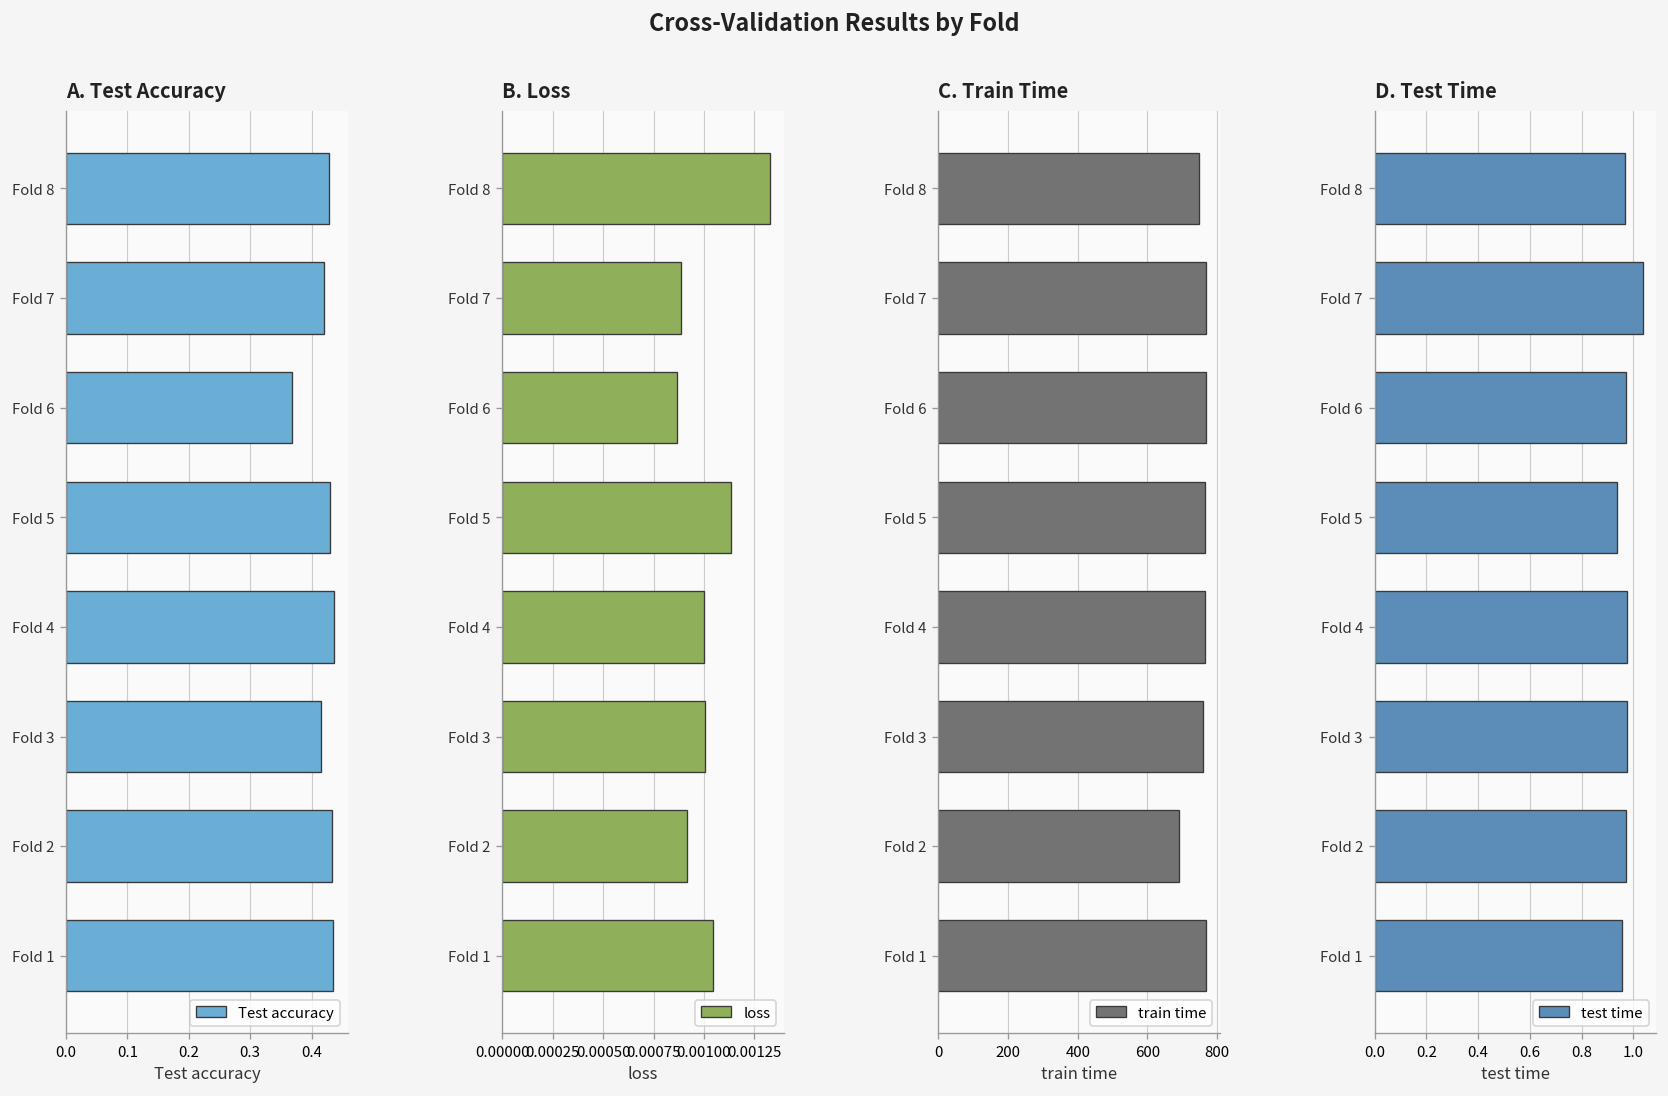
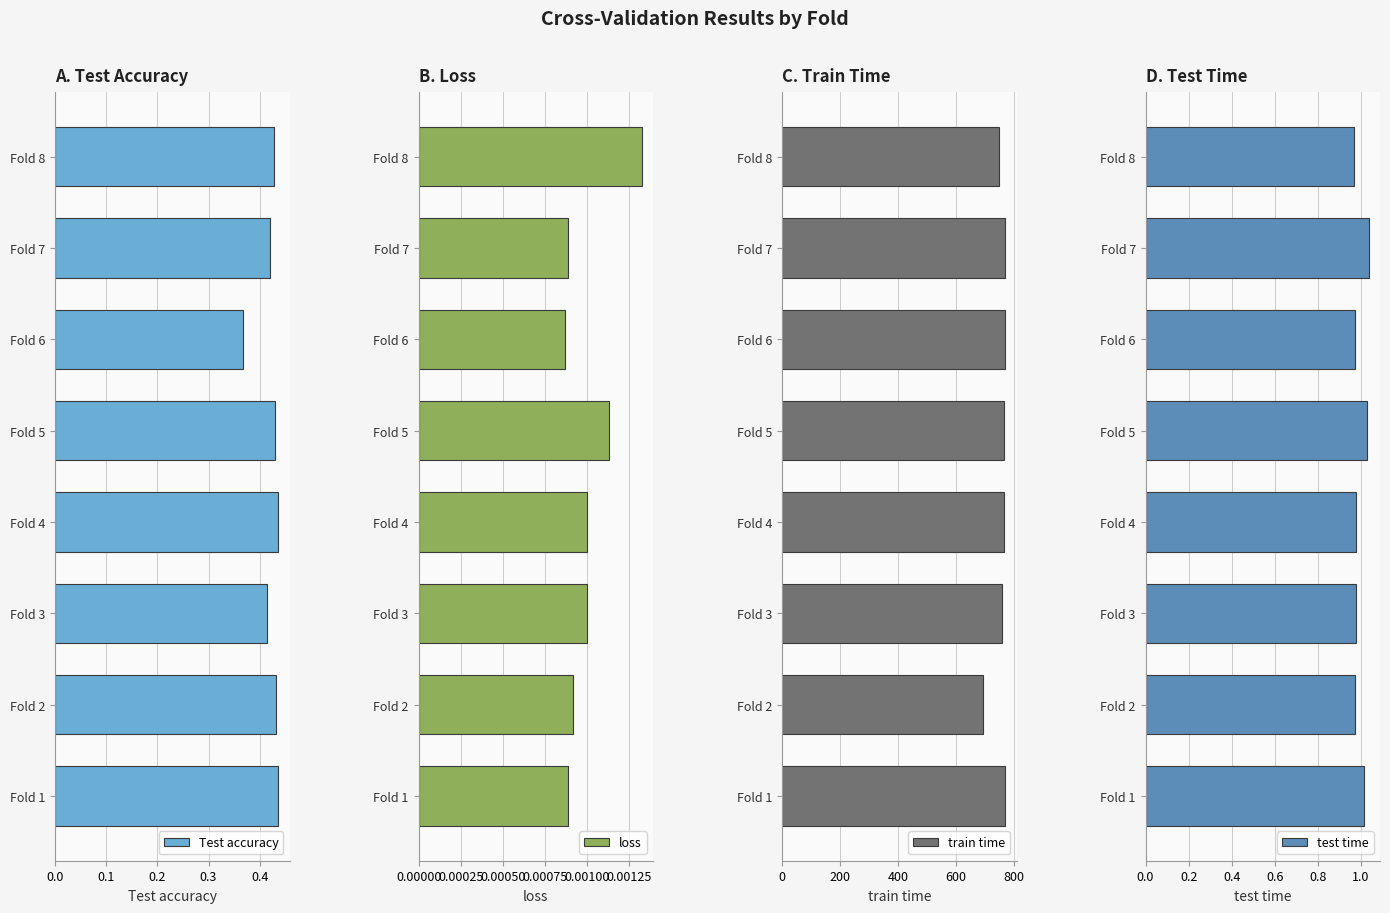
  {
    "A. Test Accuracy": {
      "Fold 8": 0.43,
      "Fold 7": 0.42,
      "Fold 6": 0.37,
      "Fold 5": 0.43,
      "Fold 4": 0.44,
      "Fold 3": 0.41,
      "Fold 2": 0.43,
      "Fold 1": 0.44
    },
    "B. Loss": {
      "Fold 8": 0.00133,
      "Fold 7": 0.00089,
      "Fold 6": 0.00087,
      "Fold 5": 0.00113,
      "Fold 4": 0.00100,
      "Fold 3": 0.00100,
      "Fold 2": 0.00092,
-     "Fold 1": 0.00105
+     "Fold 1": 0.00089
    },
    "C. Train Time": {
      "Fold 8": 750,
      "Fold 7": 770,
      "Fold 6": 770,
      "Fold 5": 760,
      "Fold 4": 760,
      "Fold 3": 760,
      "Fold 2": 690,
      "Fold 1": 770
    },
    "D. Test Time": {
      "Fold 8": 0.97,
      "Fold 7": 1.04,
      "Fold 6": 0.97,
-     "Fold 5": 0.94,
+     "Fold 5": 1.03,
      "Fold 4": 0.98,
      "Fold 3": 0.98,
      "Fold 2": 0.97,
-     "Fold 1": 0.96
+     "Fold 1": 1.01
    }
  }
